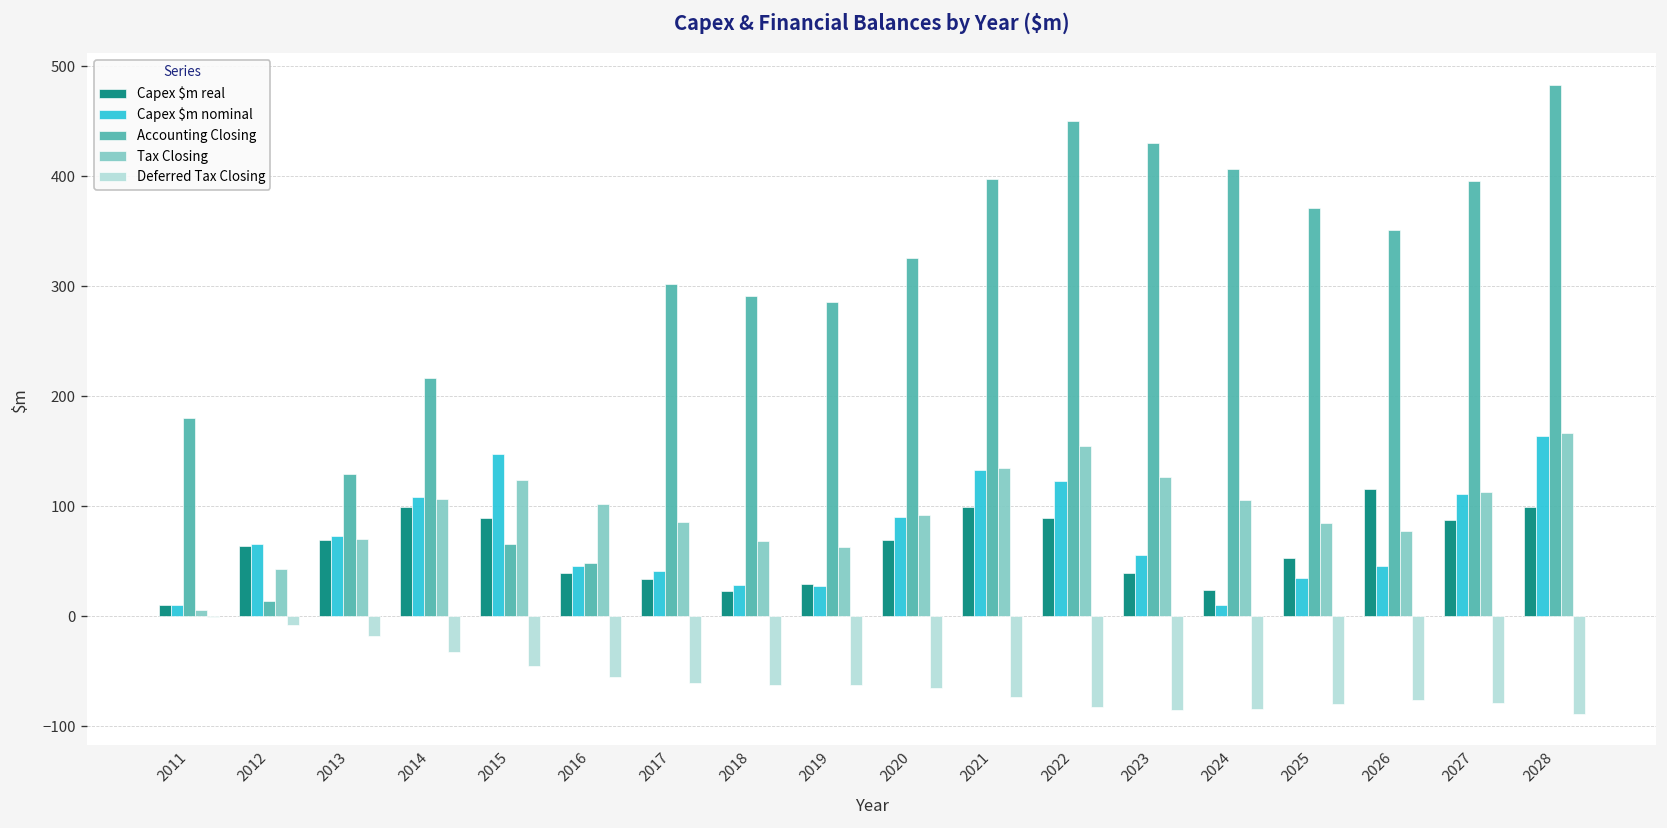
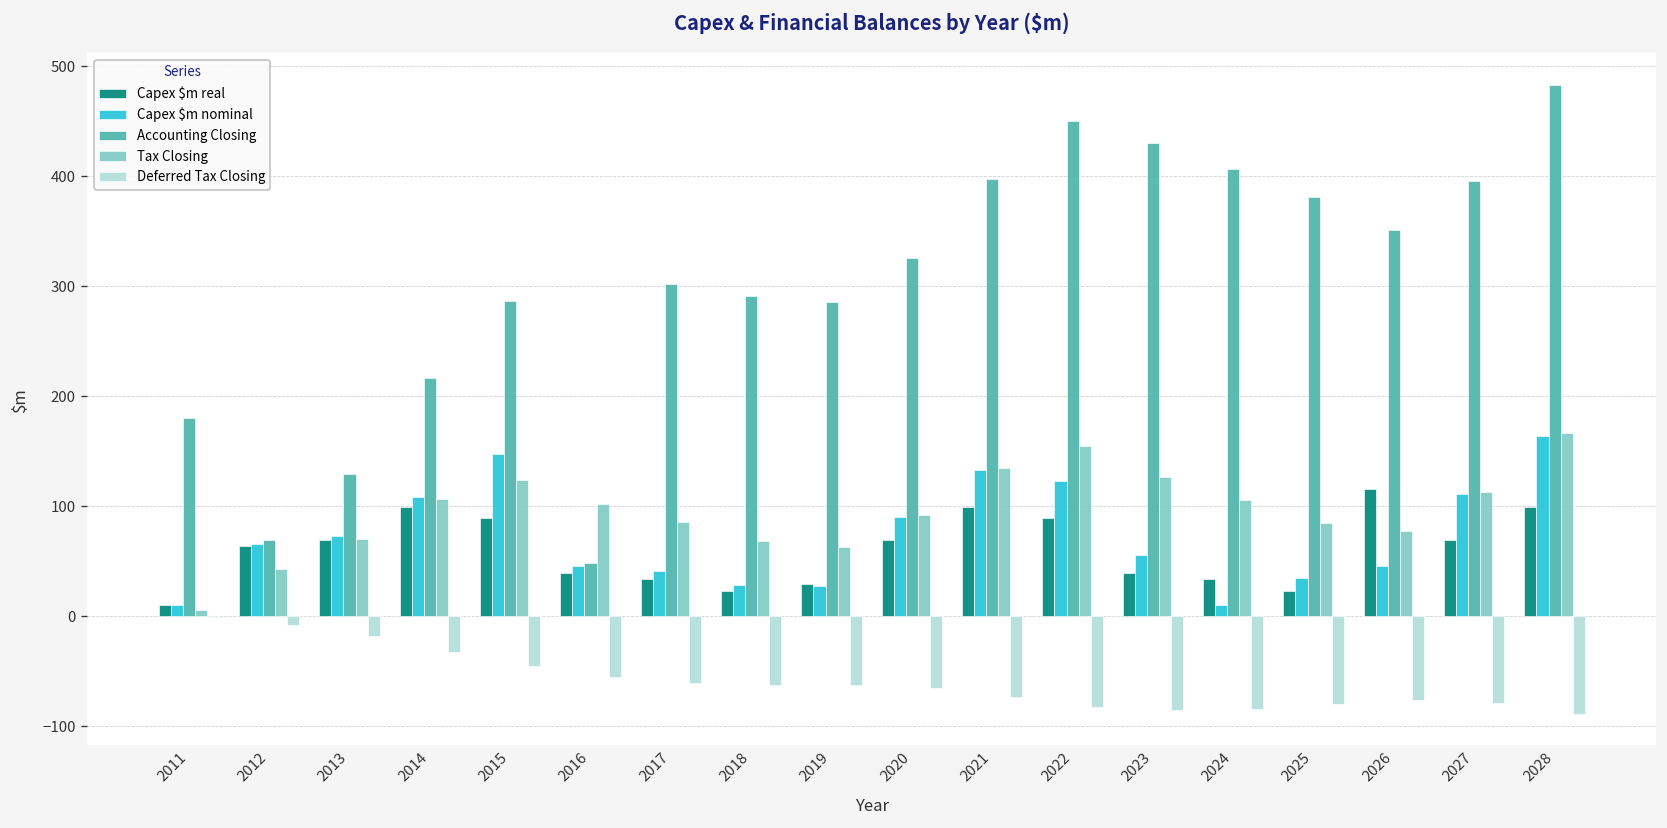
  {
    "Capex $m real": {
      "2011": 10,
      "2012": 60,
      "2013": 70,
      "2014": 100,
      "2015": 90,
      "2016": 40,
      "2017": 30,
      "2018": 20,
      "2019": 30,
      "2020": 70,
      "2021": 100,
      "2022": 90,
      "2023": 40,
-     "2024": 20,
-     "2025": 50,
+     "2024": 30,
+     "2025": 20,
      "2026": 120,
-     "2027": 90,
+     "2027": 70,
      "2028": 100
    },
    "Capex $m nominal": {
      "2011": 10,
      "2012": 70,
      "2013": 70,
      "2014": 110,
      "2015": 150,
      "2016": 50,
      "2017": 40,
      "2018": 30,
      "2019": 30,
      "2020": 90,
      "2021": 130,
      "2022": 120,
      "2023": 60,
      "2024": 10,
      "2025": 30,
      "2026": 50,
      "2027": 110,
      "2028": 160
    },
    "Accounting Closing": {
      "2011": 180,
-     "2012": 10,
+     "2012": 70,
      "2013": 130,
      "2014": 220,
-     "2015": 70,
+     "2015": 290,
      "2016": 50,
      "2017": 300,
      "2018": 290,
      "2019": 290,
      "2020": 330,
      "2021": 400,
      "2022": 450,
      "2023": 430,
      "2024": 410,
-     "2025": 370,
+     "2025": 380,
      "2026": 350,
      "2027": 400,
      "2028": 480
    }
  }
